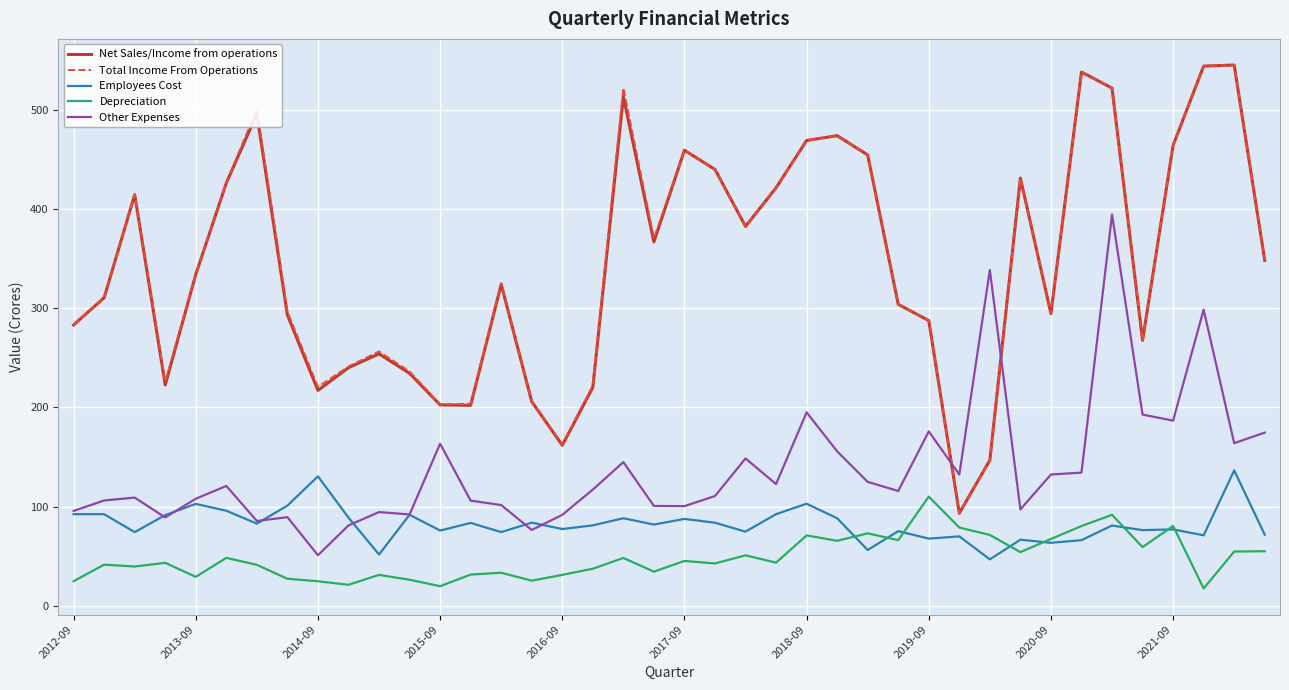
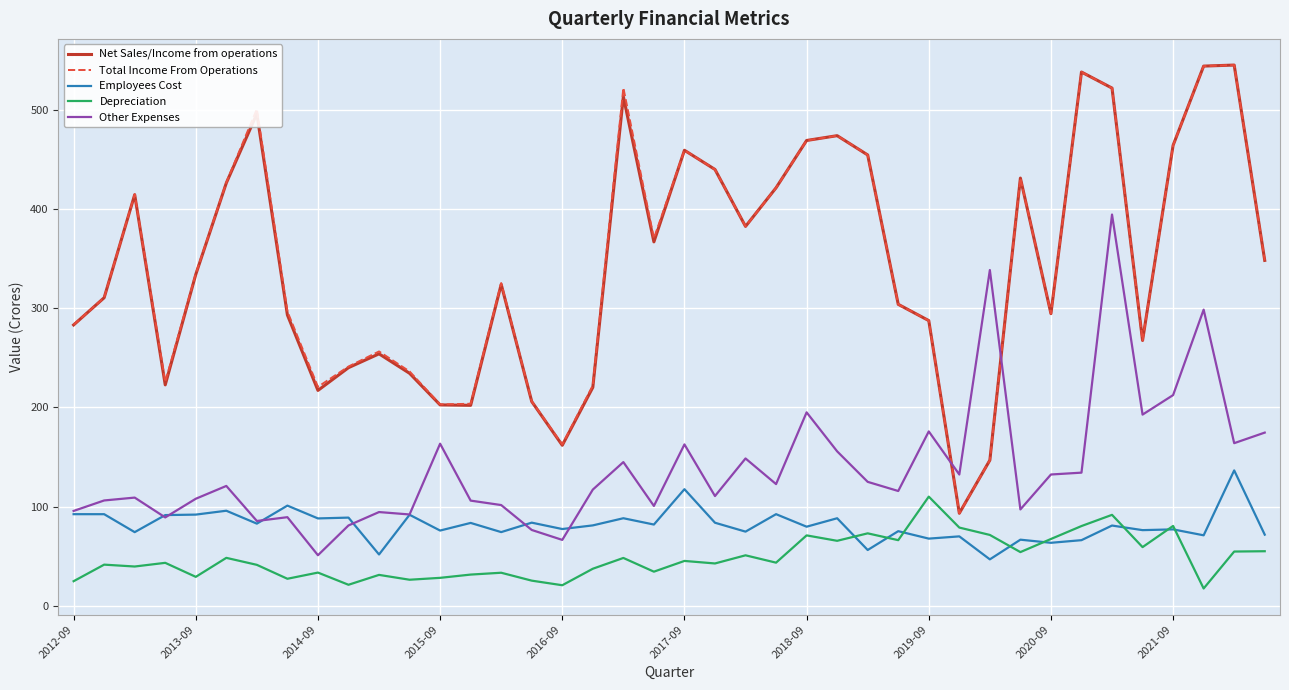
  {
    "Employees Cost": {
      "2012-09": 90,
-     "2013-09": 100,
-     "2014-09": 130,
+     "2013-09": 90,
+     "2014-09": 90,
      "2015-09": 80,
      "2016-09": 80,
-     "2017-09": 90,
-     "2018-09": 100,
+     "2017-09": 120,
+     "2018-09": 80,
      "2019-09": 70,
      "2020-09": 60,
      "2021-09": 80
    },
    "Depreciation": {
      "2012-09": 20,
      "2013-09": 30,
-     "2014-09": 20,
-     "2015-09": 20,
-     "2016-09": 30,
+     "2014-09": 30,
+     "2015-09": 30,
+     "2016-09": 20,
      "2017-09": 50,
      "2018-09": 70,
      "2019-09": 110,
      "2020-09": 70,
      "2021-09": 80
    },
    "Other Expenses": {
      "2012-09": 100,
      "2013-09": 110,
      "2014-09": 50,
      "2015-09": 160,
-     "2016-09": 90,
-     "2017-09": 100,
+     "2016-09": 70,
+     "2017-09": 160,
      "2018-09": 200,
      "2019-09": 180,
      "2020-09": 130,
-     "2021-09": 190
+     "2021-09": 210
    }
  }
